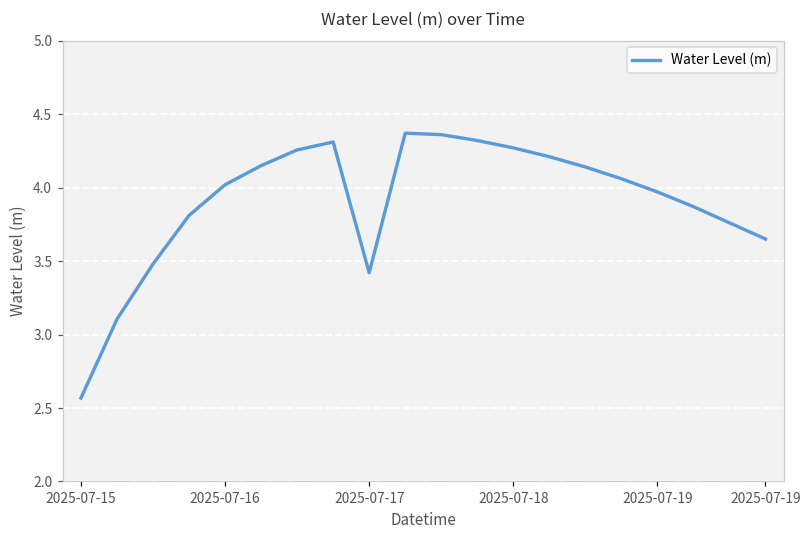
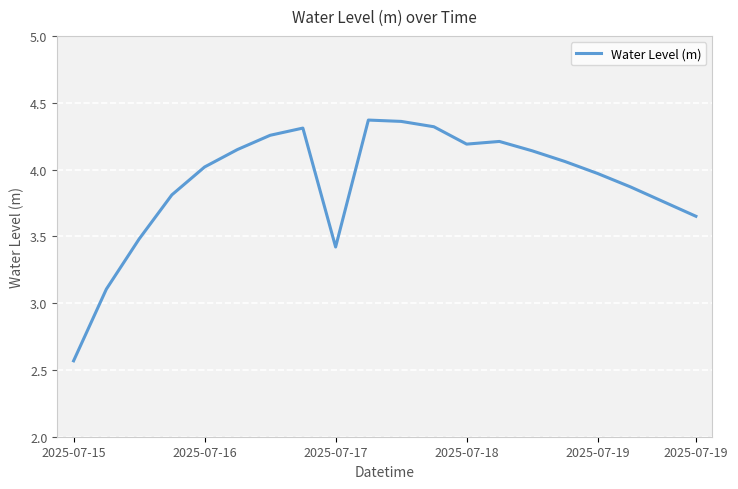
  {
    "2025-07-15": 2.57,
    "2025-07-16": 4.02,
    "2025-07-17": 3.42,
-   "2025-07-18": 4.27
+   "2025-07-18": 4.19
  }
